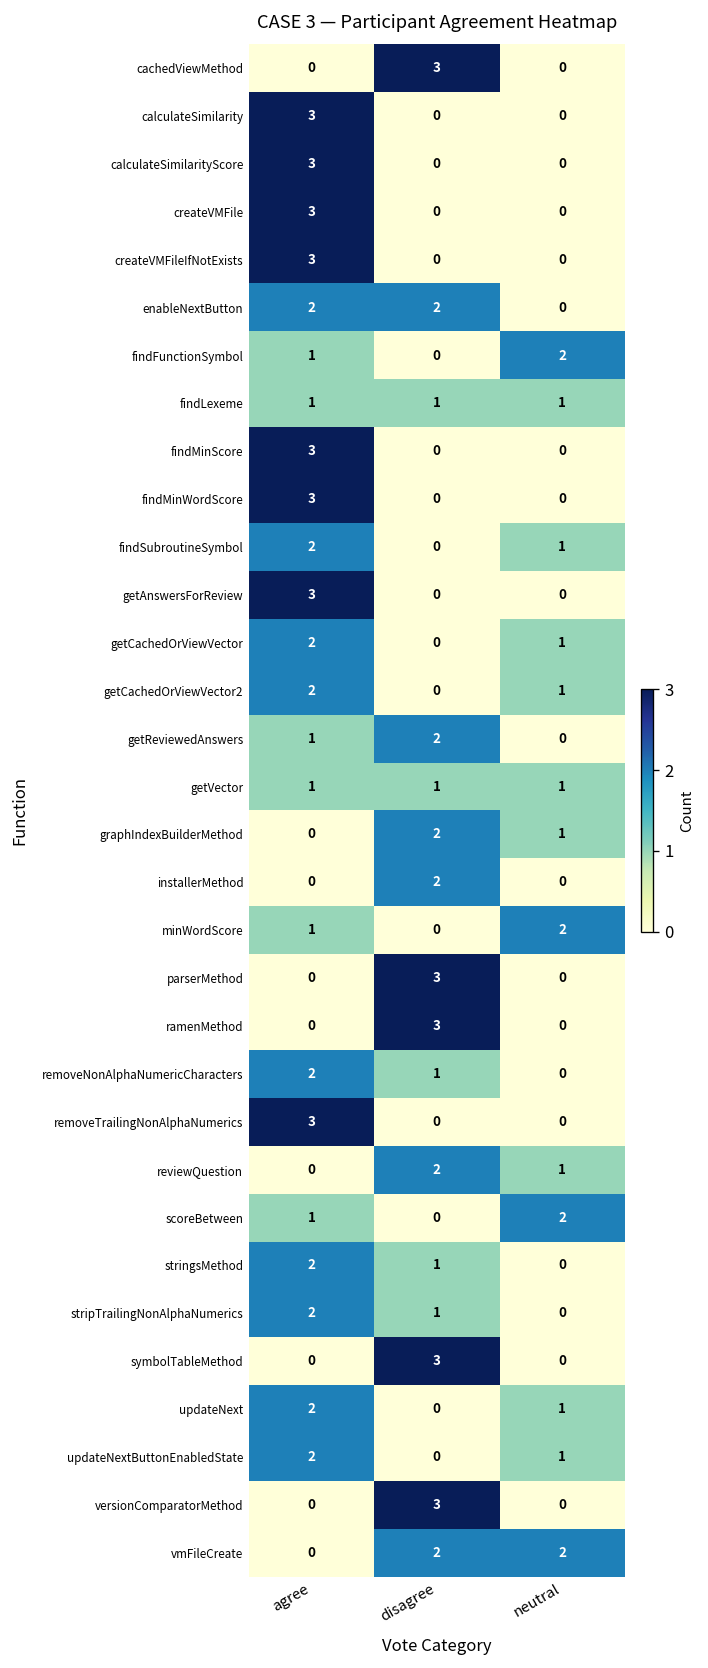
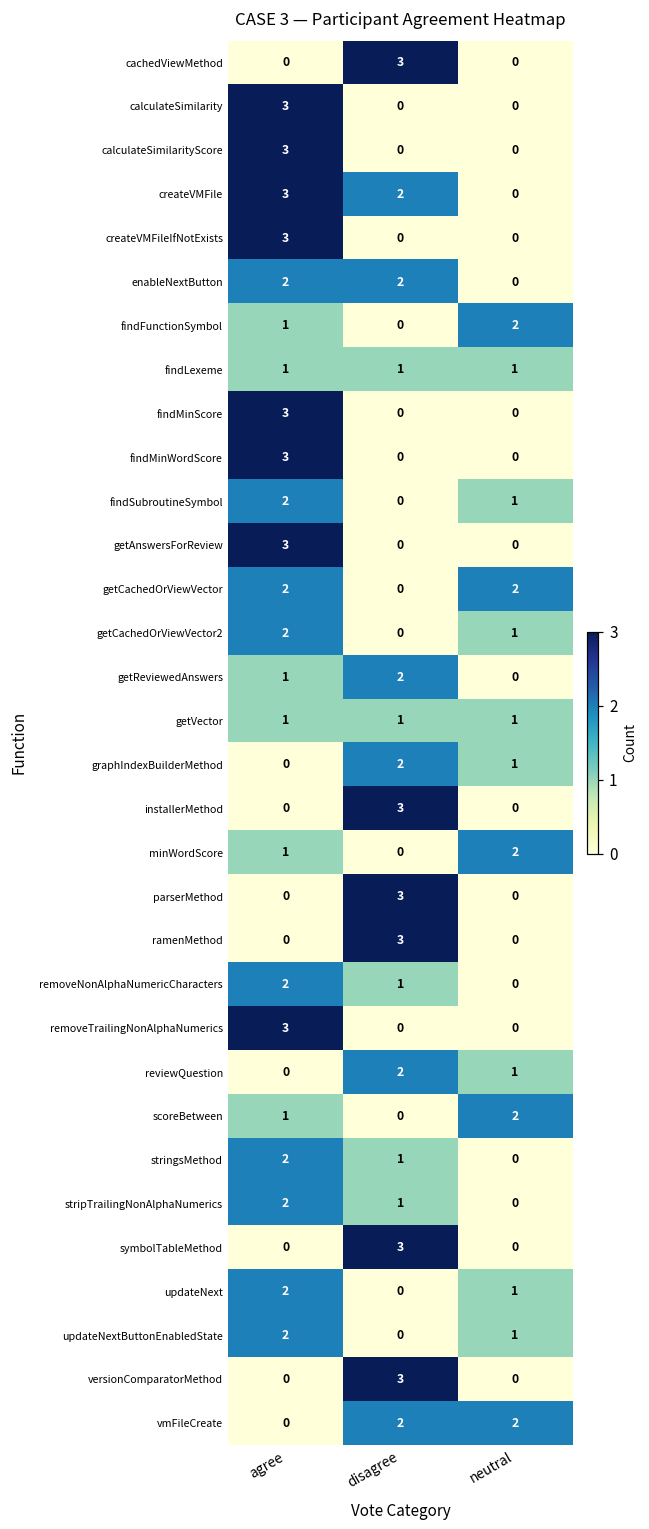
  {
    "cachedViewMethod": {
      "agree": 0,
      "disagree": 3,
      "neutral": 0
    },
    "calculateSimilarity": {
      "agree": 3,
      "disagree": 0,
      "neutral": 0
    },
    "calculateSimilarityScore": {
      "agree": 3,
      "disagree": 0,
      "neutral": 0
    },
    "createVMFile": {
      "agree": 3,
-     "disagree": 0,
+     "disagree": 2,
      "neutral": 0
    },
    "createVMFileIfNotExists": {
      "agree": 3,
      "disagree": 0,
      "neutral": 0
    },
    "enableNextButton": {
      "agree": 2,
      "disagree": 2,
      "neutral": 0
    },
    "findFunctionSymbol": {
      "agree": 1,
      "disagree": 0,
      "neutral": 2
    },
    "findLexeme": {
      "agree": 1,
      "disagree": 1,
      "neutral": 1
    },
    "findMinScore": {
      "agree": 3,
      "disagree": 0,
      "neutral": 0
    },
    "findMinWordScore": {
      "agree": 3,
      "disagree": 0,
      "neutral": 0
    },
    "findSubroutineSymbol": {
      "agree": 2,
      "disagree": 0,
      "neutral": 1
    },
    "getAnswersForReview": {
      "agree": 3,
      "disagree": 0,
      "neutral": 0
    },
    "getCachedOrViewVector": {
      "agree": 2,
      "disagree": 0,
-     "neutral": 1
+     "neutral": 2
    },
    "getCachedOrViewVector2": {
      "agree": 2,
      "disagree": 0,
      "neutral": 1
    },
    "getReviewedAnswers": {
      "agree": 1,
      "disagree": 2,
      "neutral": 0
    },
    "getVector": {
      "agree": 1,
      "disagree": 1,
      "neutral": 1
    },
    "graphIndexBuilderMethod": {
      "agree": 0,
      "disagree": 2,
      "neutral": 1
    },
    "installerMethod": {
      "agree": 0,
-     "disagree": 2,
+     "disagree": 3,
      "neutral": 0
    },
    "minWordScore": {
      "agree": 1,
      "disagree": 0,
      "neutral": 2
    },
    "parserMethod": {
      "agree": 0,
      "disagree": 3,
      "neutral": 0
    },
    "ramenMethod": {
      "agree": 0,
      "disagree": 3,
      "neutral": 0
    },
    "removeNonAlphaNumericCharacters": {
      "agree": 2,
      "disagree": 1,
      "neutral": 0
    },
    "removeTrailingNonAlphaNumerics": {
      "agree": 3,
      "disagree": 0,
      "neutral": 0
    },
    "reviewQuestion": {
      "agree": 0,
      "disagree": 2,
      "neutral": 1
    },
    "scoreBetween": {
      "agree": 1,
      "disagree": 0,
      "neutral": 2
    },
    "stringsMethod": {
      "agree": 2,
      "disagree": 1,
      "neutral": 0
    },
    "stripTrailingNonAlphaNumerics": {
      "agree": 2,
      "disagree": 1,
      "neutral": 0
    },
    "symbolTableMethod": {
      "agree": 0,
      "disagree": 3,
      "neutral": 0
    },
    "updateNext": {
      "agree": 2,
      "disagree": 0,
      "neutral": 1
    },
    "updateNextButtonEnabledState": {
      "agree": 2,
      "disagree": 0,
      "neutral": 1
    },
    "versionComparatorMethod": {
      "agree": 0,
      "disagree": 3,
      "neutral": 0
    },
    "vmFileCreate": {
      "agree": 0,
      "disagree": 2,
      "neutral": 2
    }
  }
